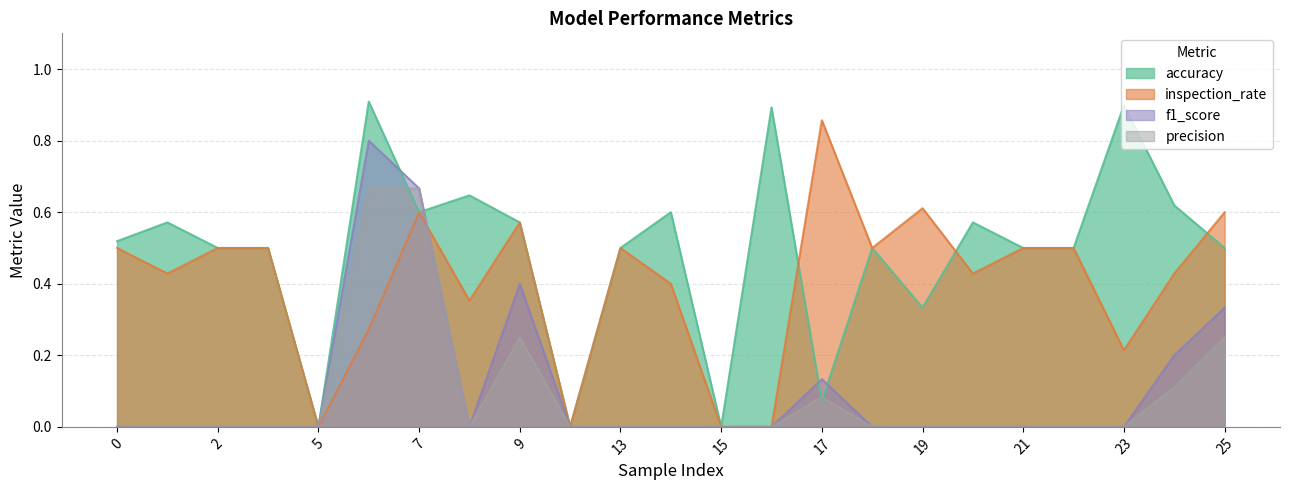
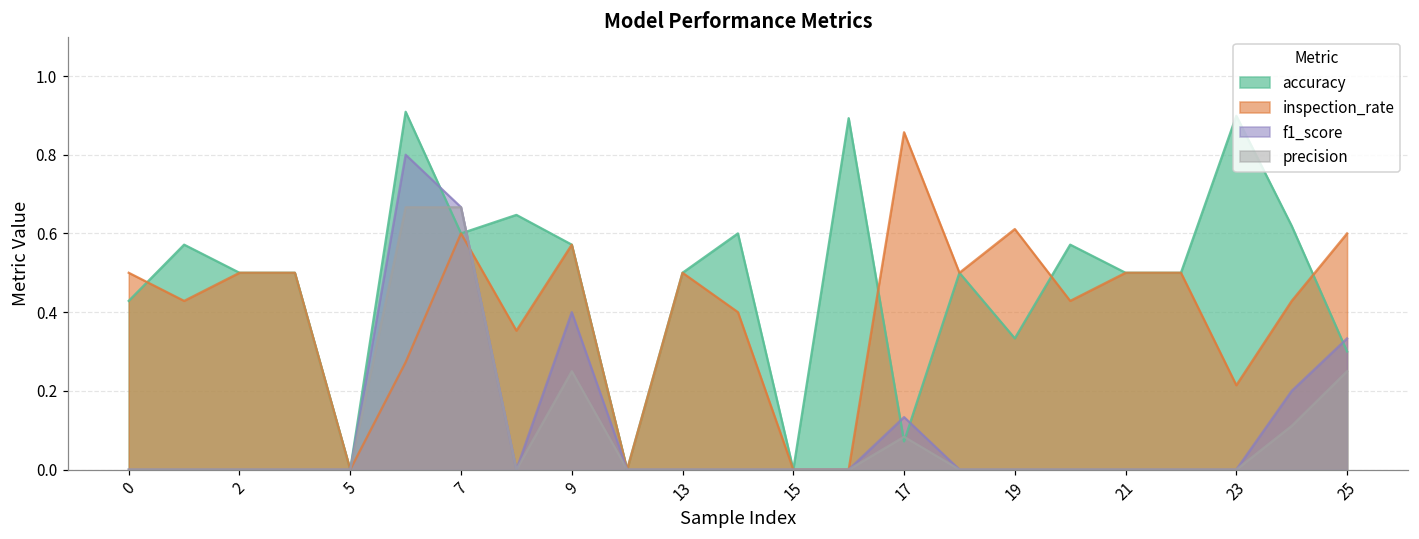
  {
    "accuracy": {
-     "0": 0.52,
-     "25": 0.5
+     "0": 0.43,
+     "25": 0.3
    },
    "inspection_rate": {
      "0": 0.50,
      "23": 0.21,
      "25": 0.60
    }
  }
